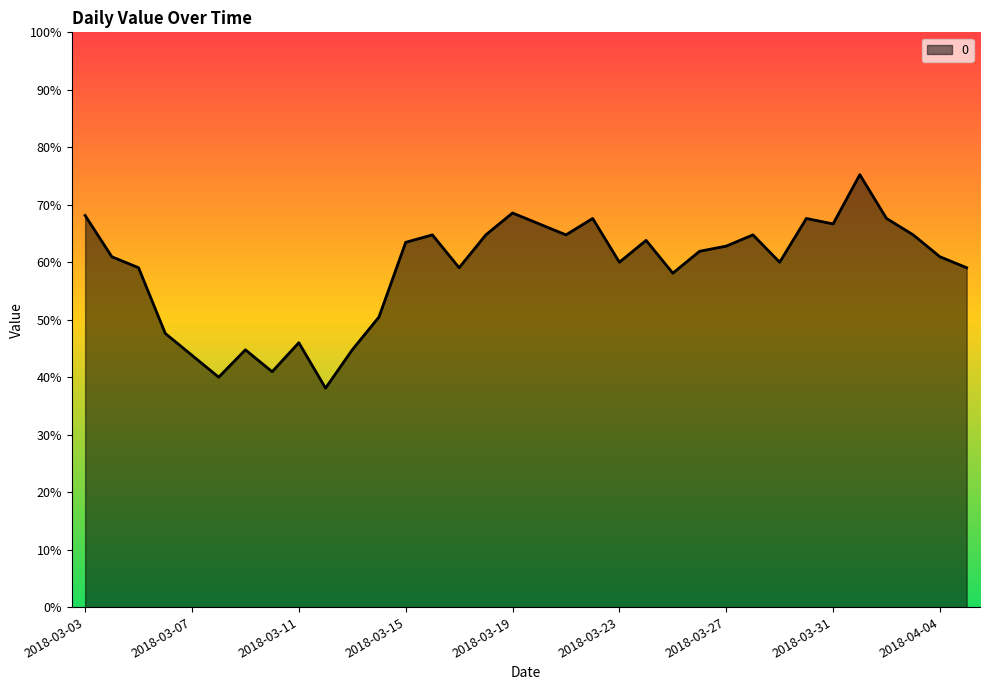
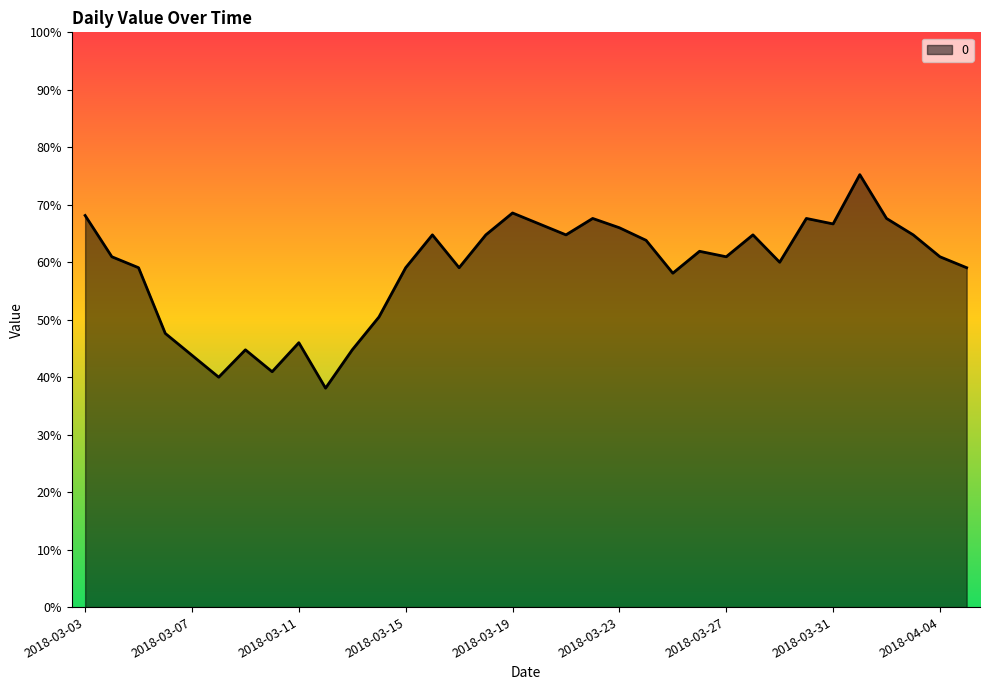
  {
    "2018-03-03": "68%",
    "2018-03-07": "44%",
    "2018-03-11": "46%",
-   "2018-03-15": "63%",
+   "2018-03-15": "59%",
    "2018-03-19": "69%",
-   "2018-03-23": "60%",
-   "2018-03-27": "63%",
+   "2018-03-23": "66%",
+   "2018-03-27": "61%",
    "2018-03-31": "67%",
    "2018-04-04": "61%"
  }
